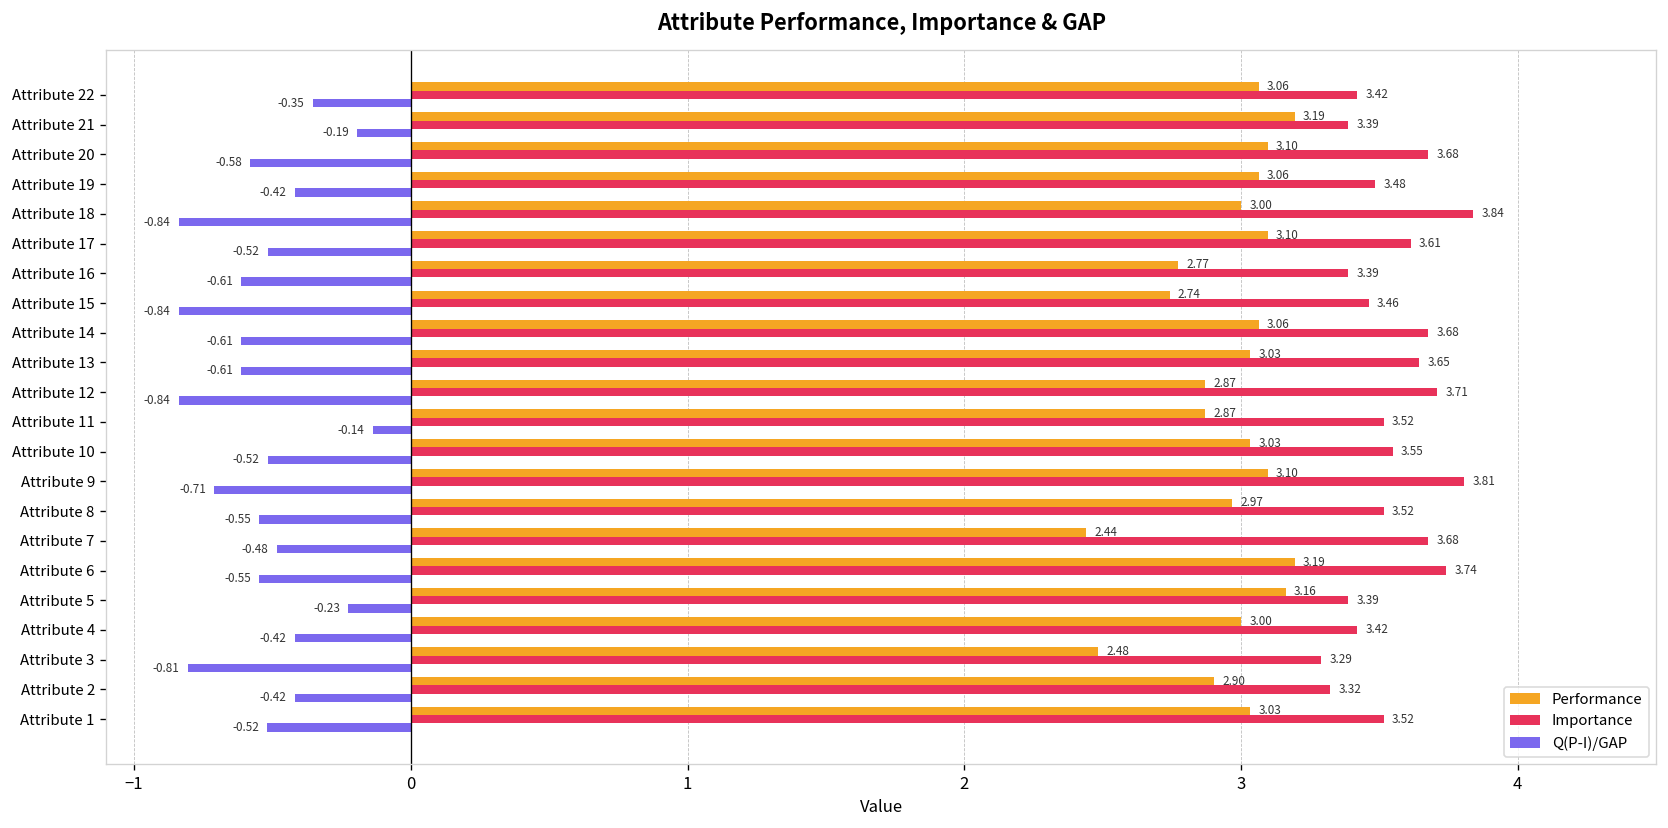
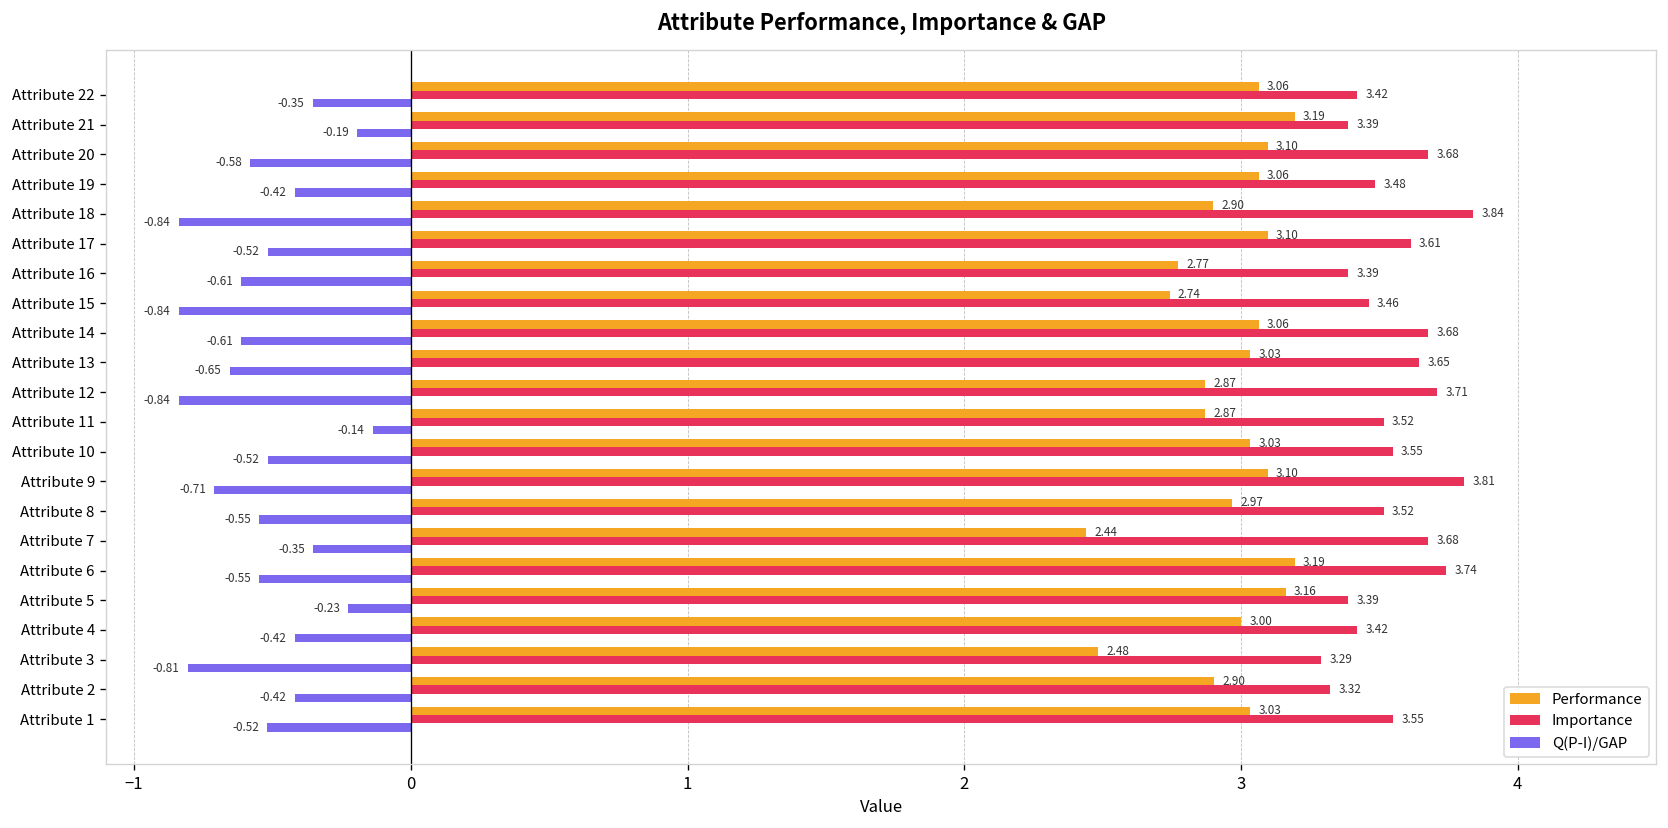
  {
    "Performance": {
      "Attribute 22": 3.06,
      "Attribute 21": 3.19,
      "Attribute 20": 3.10,
      "Attribute 19": 3.06,
-     "Attribute 18": 3.00,
+     "Attribute 18": 2.90,
      "Attribute 17": 3.10,
      "Attribute 16": 2.77,
      "Attribute 15": 2.74,
      "Attribute 14": 3.06,
      "Attribute 13": 3.03,
      "Attribute 12": 2.87,
      "Attribute 11": 2.87,
      "Attribute 10": 3.03,
      "Attribute 9": 3.10,
      "Attribute 8": 2.97,
      "Attribute 7": 2.44,
      "Attribute 6": 3.19,
      "Attribute 5": 3.16,
      "Attribute 4": 3.00,
      "Attribute 3": 2.48,
      "Attribute 2": 2.90,
      "Attribute 1": 3.03
    },
    "Importance": {
      "Attribute 22": 3.42,
      "Attribute 21": 3.39,
      "Attribute 20": 3.68,
      "Attribute 19": 3.48,
      "Attribute 18": 3.84,
      "Attribute 17": 3.61,
      "Attribute 16": 3.39,
      "Attribute 15": 3.46,
      "Attribute 14": 3.68,
      "Attribute 13": 3.65,
      "Attribute 12": 3.71,
      "Attribute 11": 3.52,
      "Attribute 10": 3.55,
      "Attribute 9": 3.81,
      "Attribute 8": 3.52,
      "Attribute 7": 3.68,
      "Attribute 6": 3.74,
      "Attribute 5": 3.39,
      "Attribute 4": 3.42,
      "Attribute 3": 3.29,
      "Attribute 2": 3.32,
-     "Attribute 1": 3.52
+     "Attribute 1": 3.55
    },
    "Q(P-I)/GAP": {
      "Attribute 22": -0.35,
      "Attribute 21": -0.19,
      "Attribute 20": -0.58,
      "Attribute 19": -0.42,
      "Attribute 18": -0.84,
      "Attribute 17": -0.52,
      "Attribute 16": -0.61,
      "Attribute 15": -0.84,
      "Attribute 14": -0.61,
-     "Attribute 13": -0.61,
+     "Attribute 13": -0.65,
      "Attribute 12": -0.84,
      "Attribute 11": -0.14,
      "Attribute 10": -0.52,
      "Attribute 9": -0.71,
      "Attribute 8": -0.55,
-     "Attribute 7": -0.48,
+     "Attribute 7": -0.35,
      "Attribute 6": -0.55,
      "Attribute 5": -0.23,
      "Attribute 4": -0.42,
      "Attribute 3": -0.81,
      "Attribute 2": -0.42,
      "Attribute 1": -0.52
    }
  }
